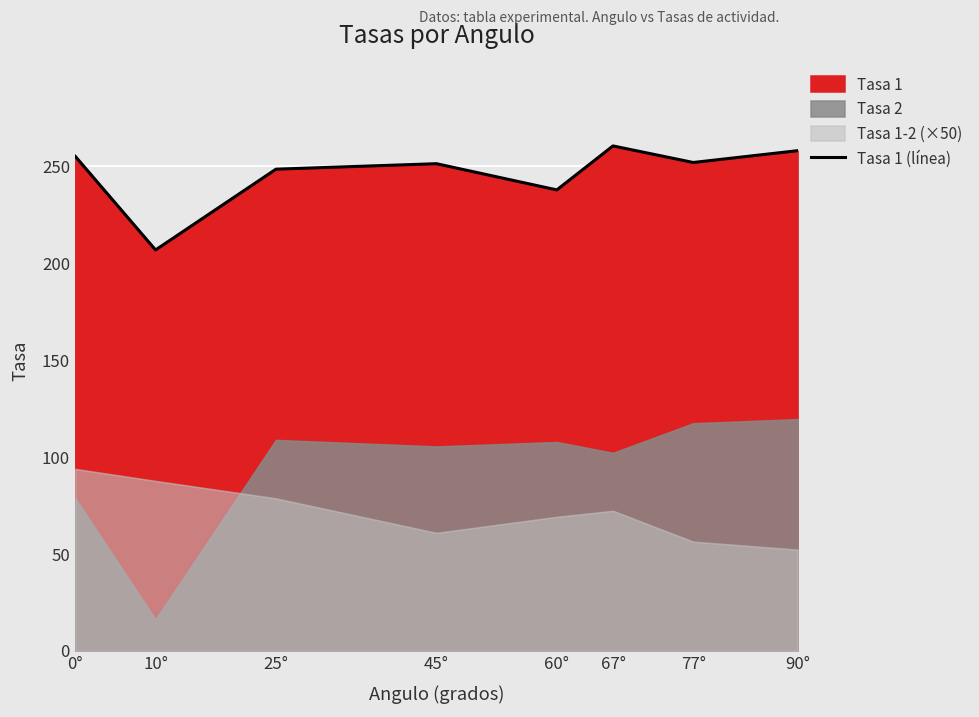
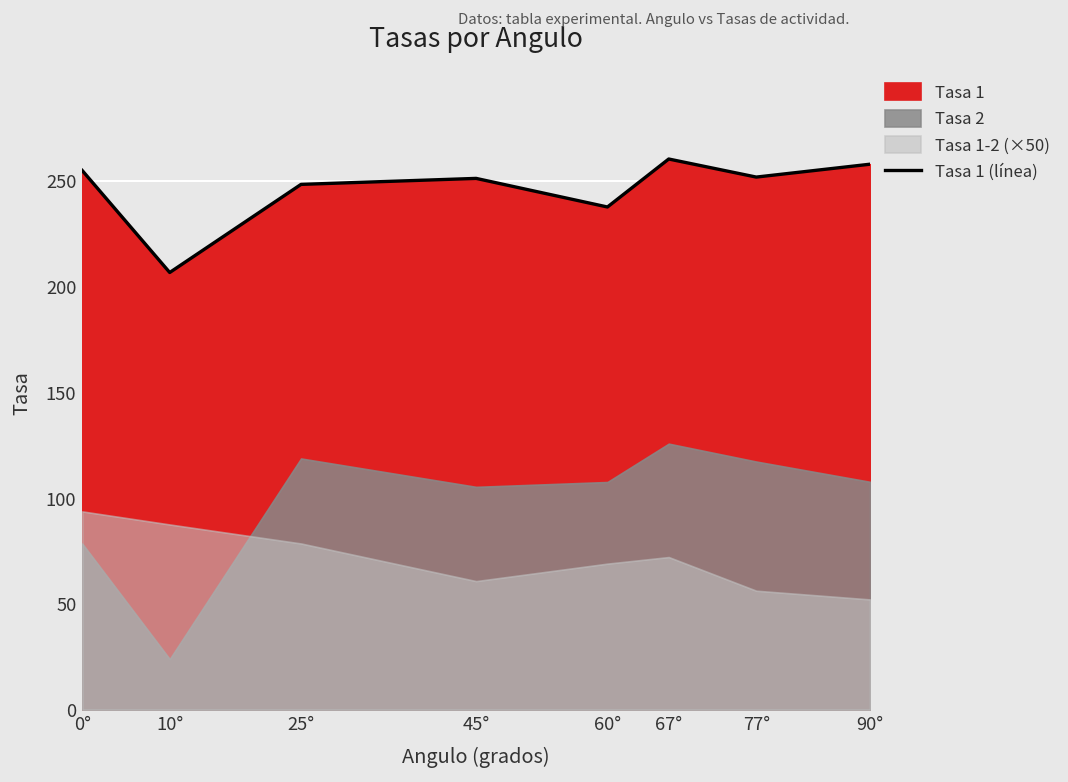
  {
    "Tasa 1": {
      "0°": 255,
      "10°": 207,
      "25°": 248,
      "45°": 251,
      "60°": 238,
      "67°": 260,
      "77°": 252,
      "90°": 258
    },
    "Tasa 2": {
      "0°": 79,
-     "10°": 16,
-     "25°": 109,
+     "10°": 24,
+     "25°": 119,
      "45°": 105,
      "60°": 108,
-     "67°": 102,
+     "67°": 126,
      "77°": 117,
-     "90°": 119
+     "90°": 108
    },
    "Tasa 1-2 (×50)": {
      "0°": 94,
      "10°": 88,
      "25°": 79,
      "45°": 61,
      "60°": 69,
      "67°": 72,
      "77°": 56,
      "90°": 52
    }
  }
